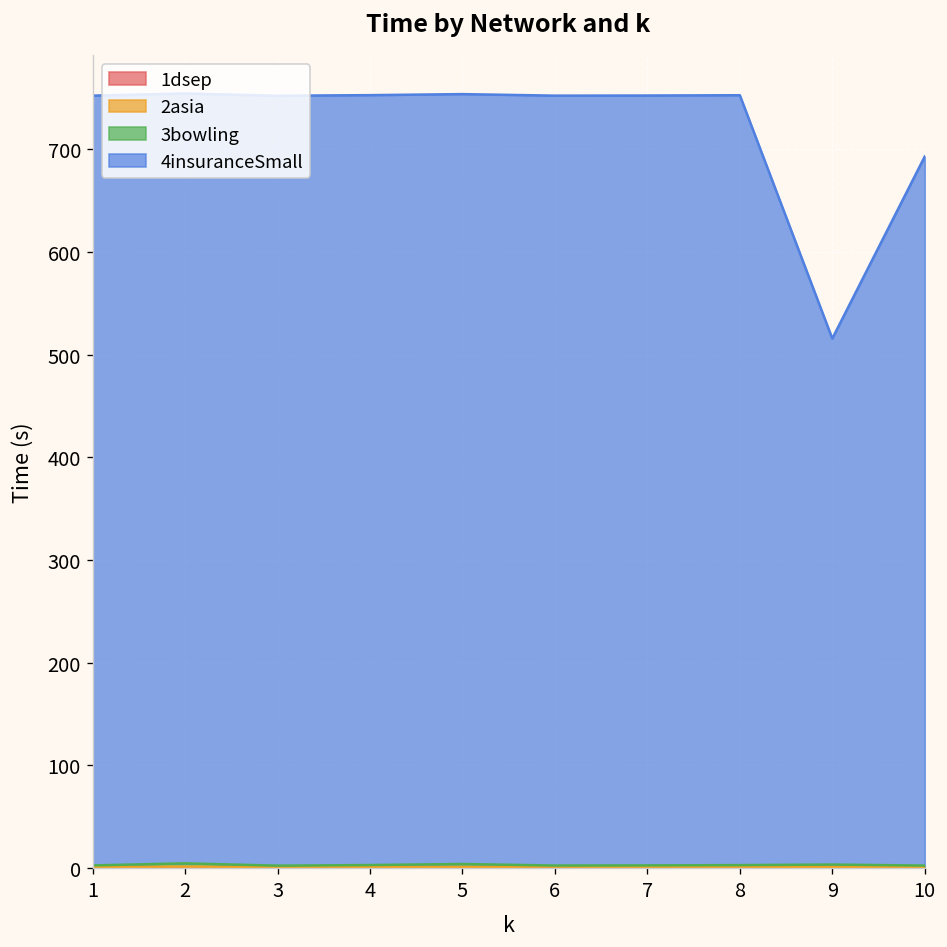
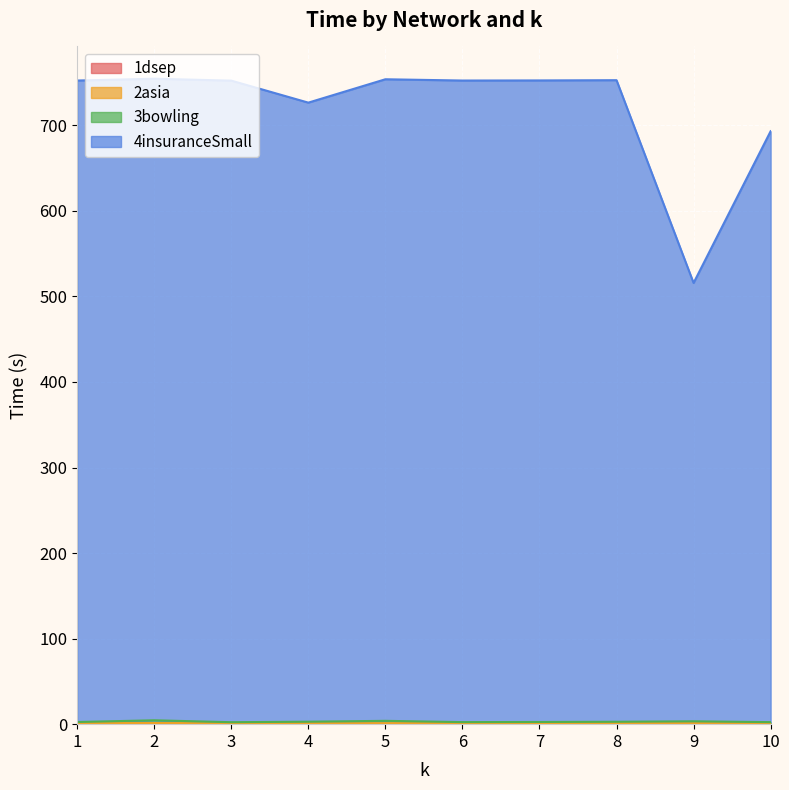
  {
    "3bowling": {
      "2": 0
    },
    "4insuranceSmall": {
      "1": 750,
-     "4": 750,
+     "4": 720,
      "5": 750,
      "6": 750,
      "7": 750,
      "8": 750,
      "9": 510,
      "10": 690
    }
  }
